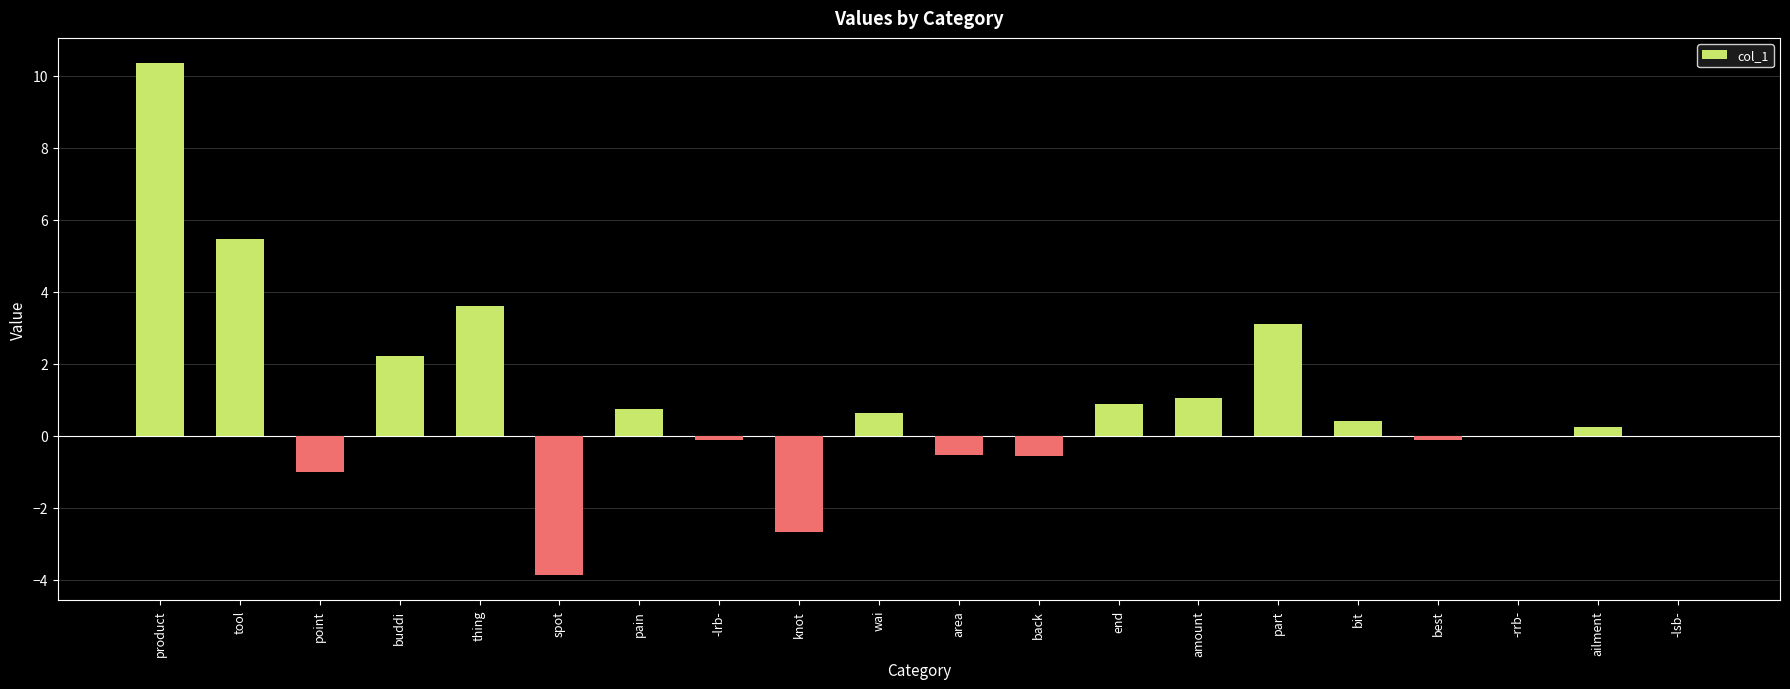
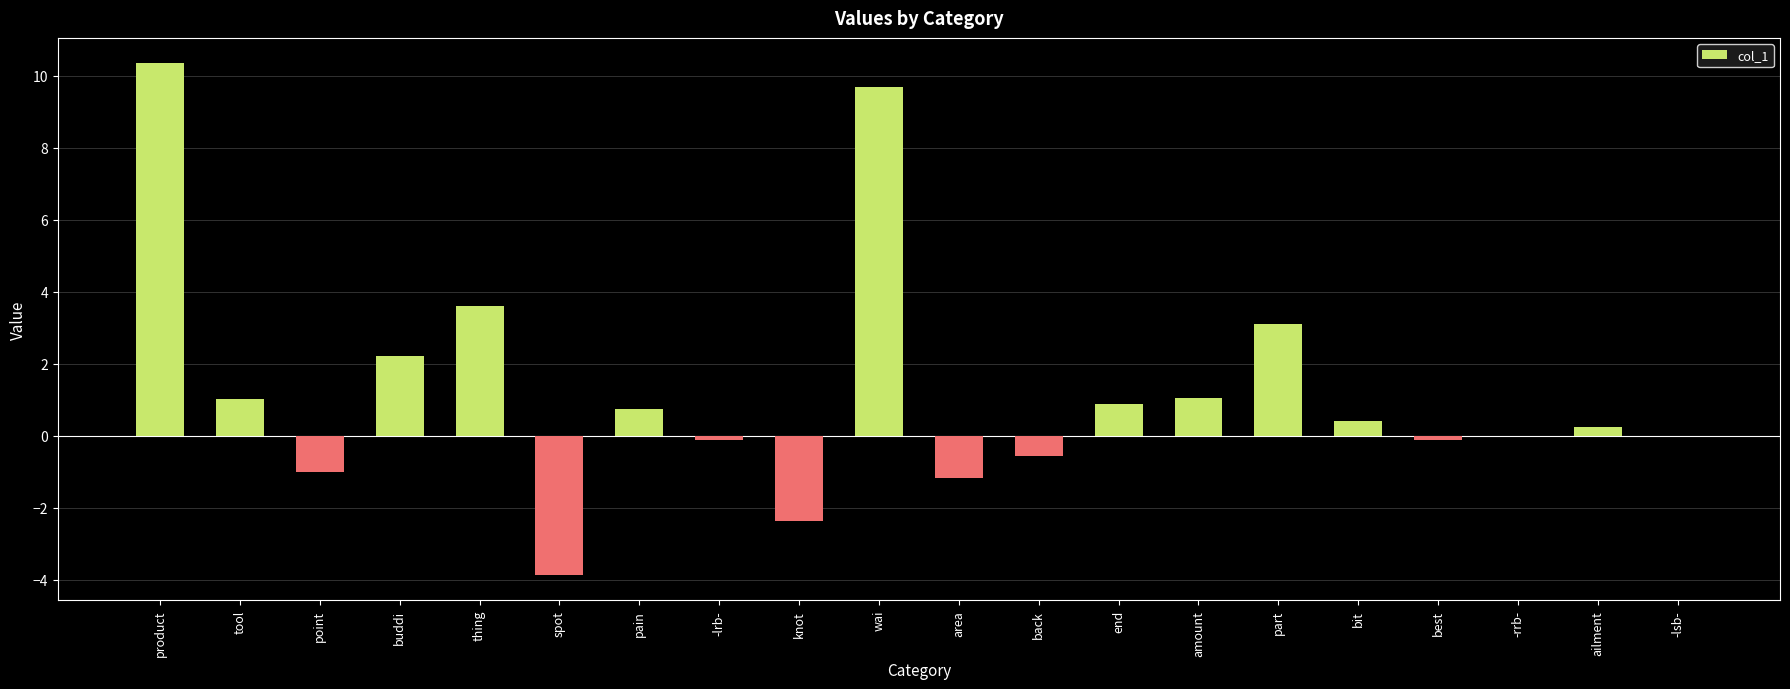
  {
    "product": 10.3,
-   "tool": 5.5,
+   "tool": 1.0,
    "point": -1.0,
    "buddi": 2.2,
    "thing": 3.6,
    "spot": -3.9,
    "pain": 0.8,
    "-lrb-": -0.1,
-   "knot": -2.7,
-   "wai": 0.6,
-   "area": -0.5,
+   "knot": -2.4,
+   "wai": 9.7,
+   "area": -1.2,
    "back": -0.6,
    "end": 0.9,
    "amount": 1.1,
    "part": 3.1,
    "bit": 0.4,
    "best": -0.1,
    "-rrb-": 0.0,
    "ailment": 0.2,
    "-lsb-": 0.0
  }
